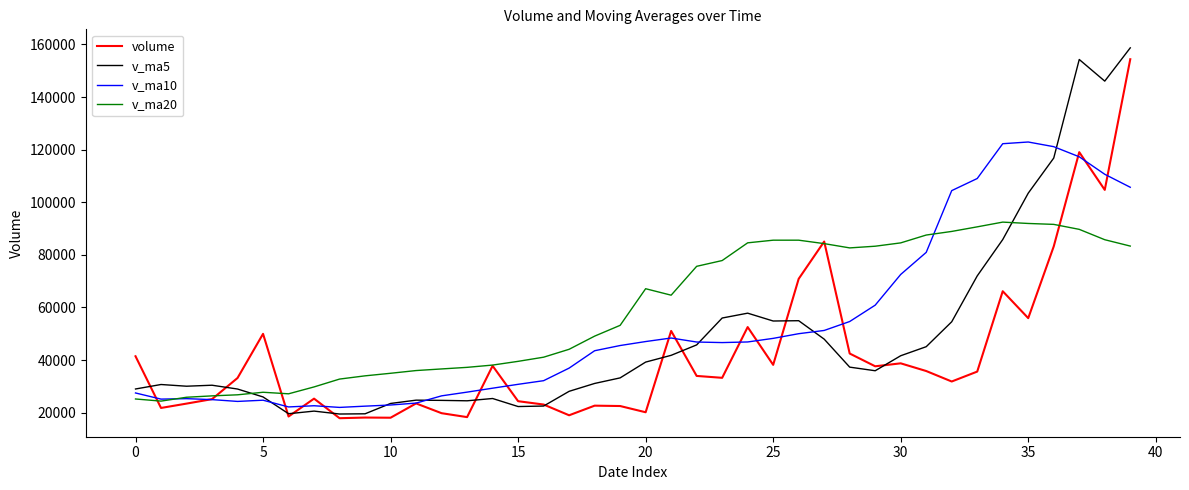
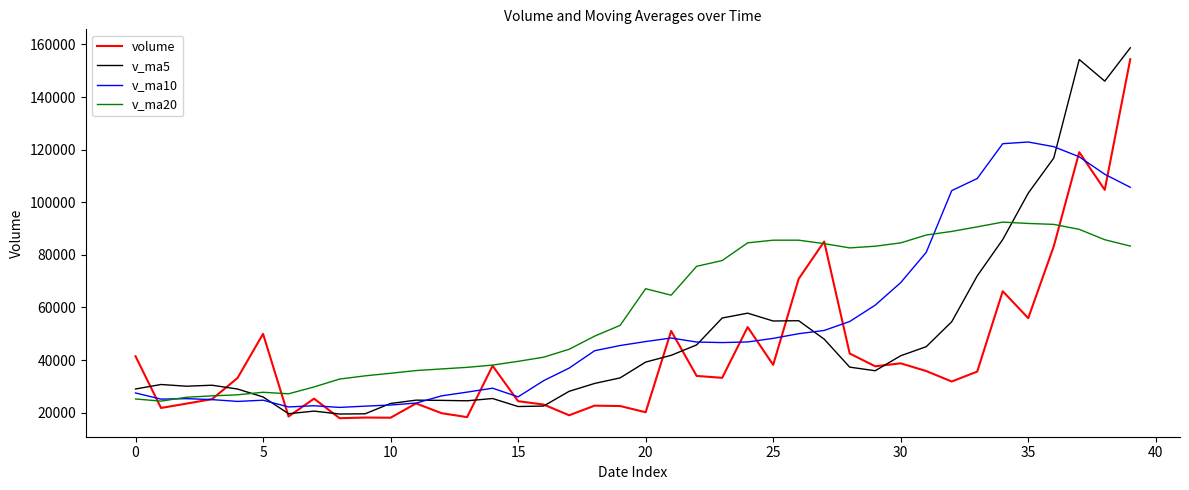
  {
    "volume": {
      "0": 41000,
      "5": 50000,
      "10": 18000,
      "15": 24000,
      "20": 20000,
      "25": 38000,
      "30": 39000,
      "35": 56000
    },
    "v_ma5": {
      "0": 29000,
      "5": 26000,
      "15": 22000,
      "20": 39000,
      "25": 55000,
      "30": 42000,
      "35": 103000
    },
    "v_ma10": {
      "0": 27000,
      "5": 25000,
-     "15": 31000,
+     "15": 26000,
      "20": 47000,
      "25": 48000,
-     "30": 73000,
+     "30": 69000,
      "35": 123000
    },
    "v_ma20": {
      "0": 25000,
      "5": 28000,
      "10": 35000,
      "15": 40000,
      "20": 67000,
      "25": 86000,
      "30": 85000,
      "35": 92000
    }
  }
